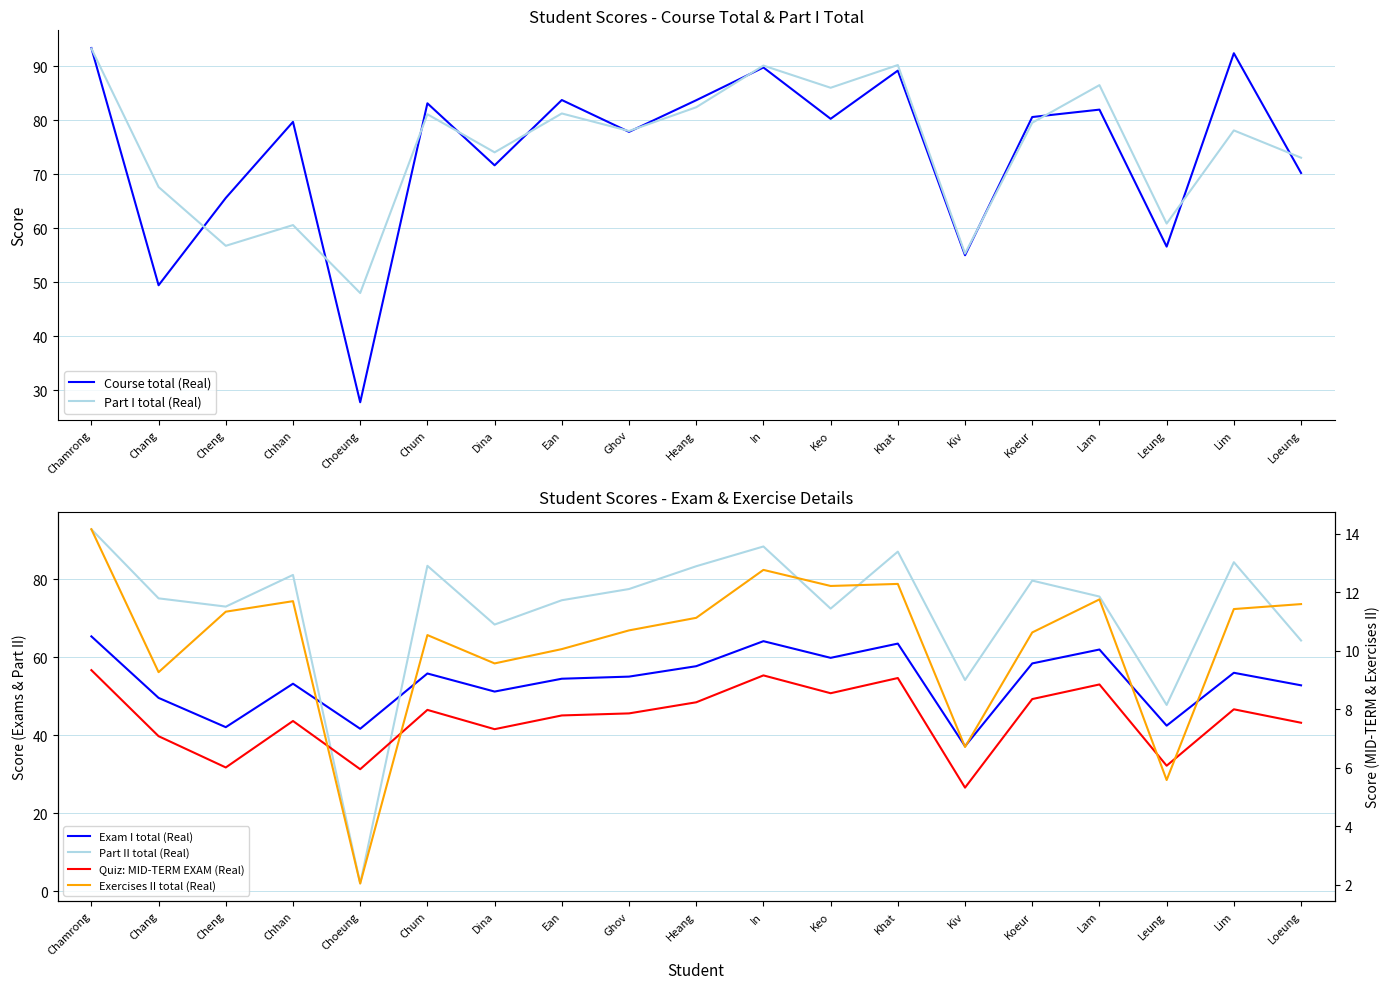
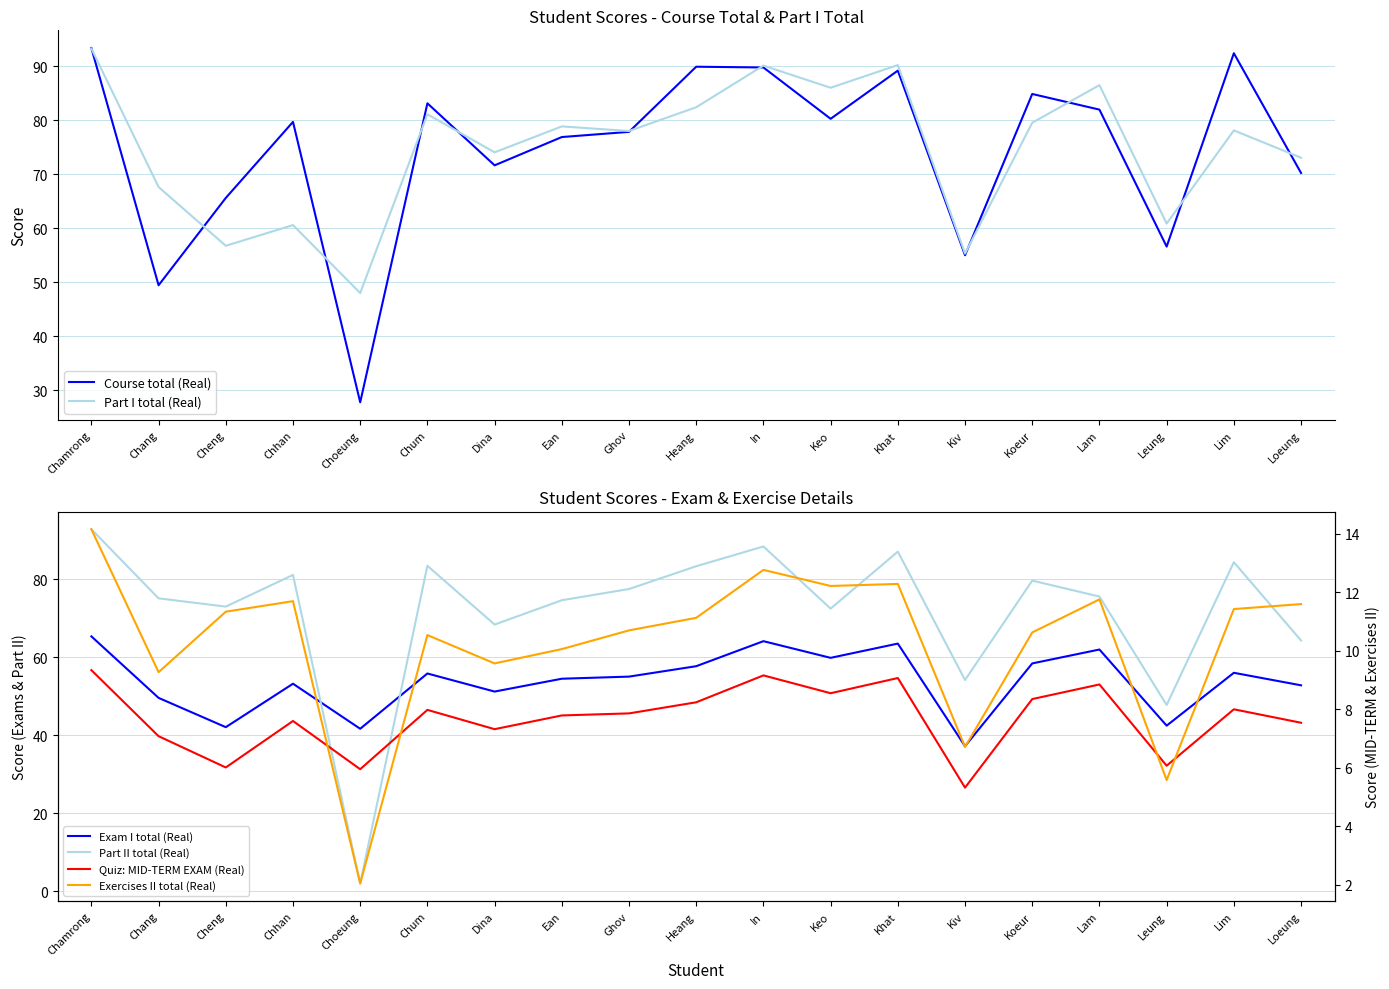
  {
    "Student Scores - Course Total & Part I Total": {
      "Course total (Real)": {
        "Chang": 49,
        "Cheng": 66,
        "Chhan": 80,
        "Choeung": 28,
        "Chum": 83,
        "Dina": 72,
-       "Ean": 84,
-       "Heang": 84,
+       "Ean": 77,
+       "Heang": 90,
        "Keo": 80,
        "Khat": 89,
-       "Koeur": 81,
+       "Koeur": 85,
        "Lam": 82,
        "Leung": 57,
        "Lim": 92,
        "Loeung": 70
      },
      "Part I total (Real)": {
        "Chang": 68,
        "Cheng": 57,
        "Chhan": 61,
        "Choeung": 48,
        "Chum": 81,
        "Dina": 74,
-       "Ean": 81,
+       "Ean": 79,
        "Heang": 82,
        "Keo": 86,
        "Khat": 90,
        "Koeur": 80,
        "Lam": 87,
        "Leung": 61,
        "Lim": 78,
        "Loeung": 73
      }
    }
  }
